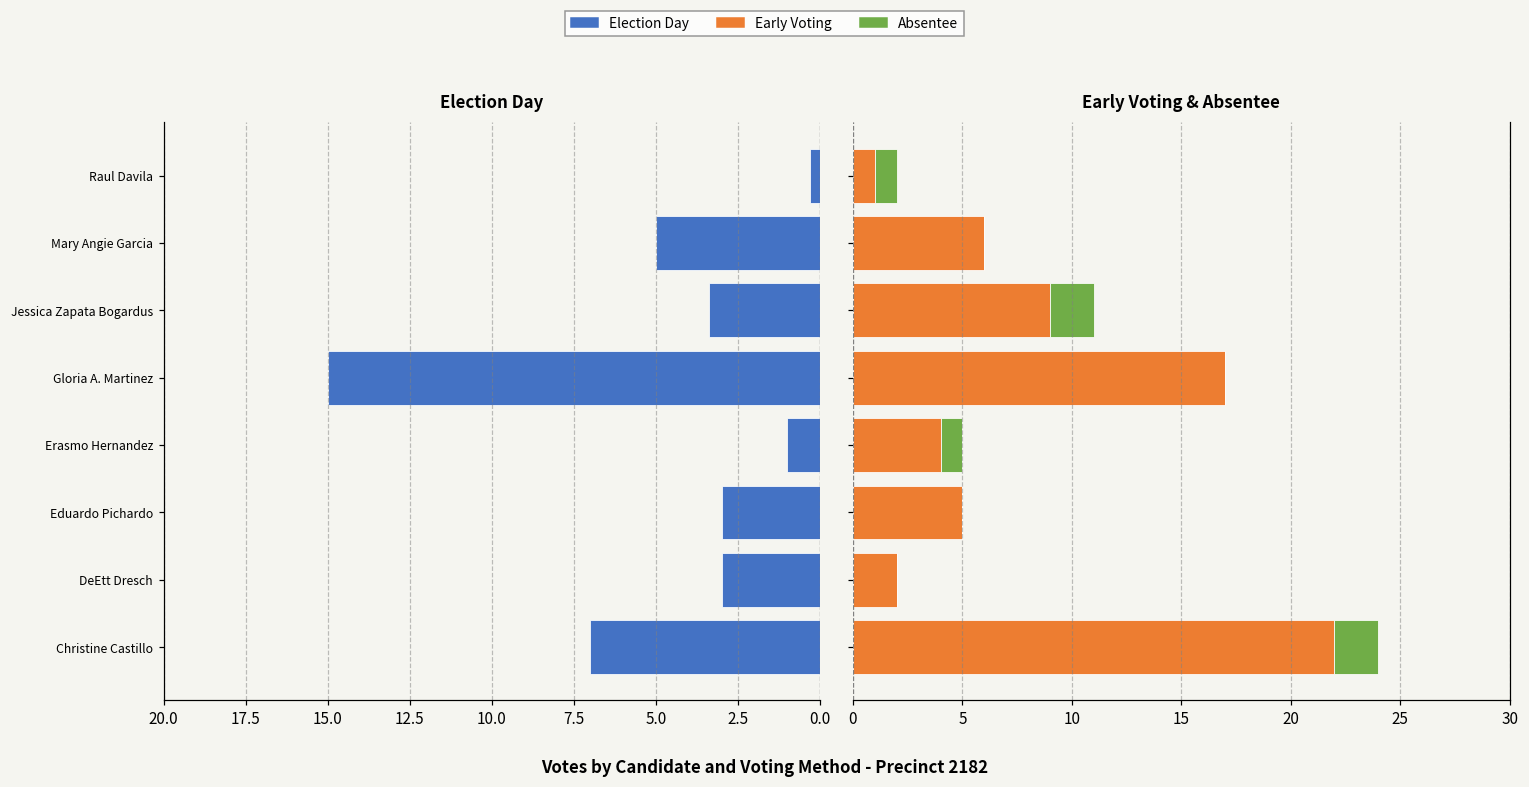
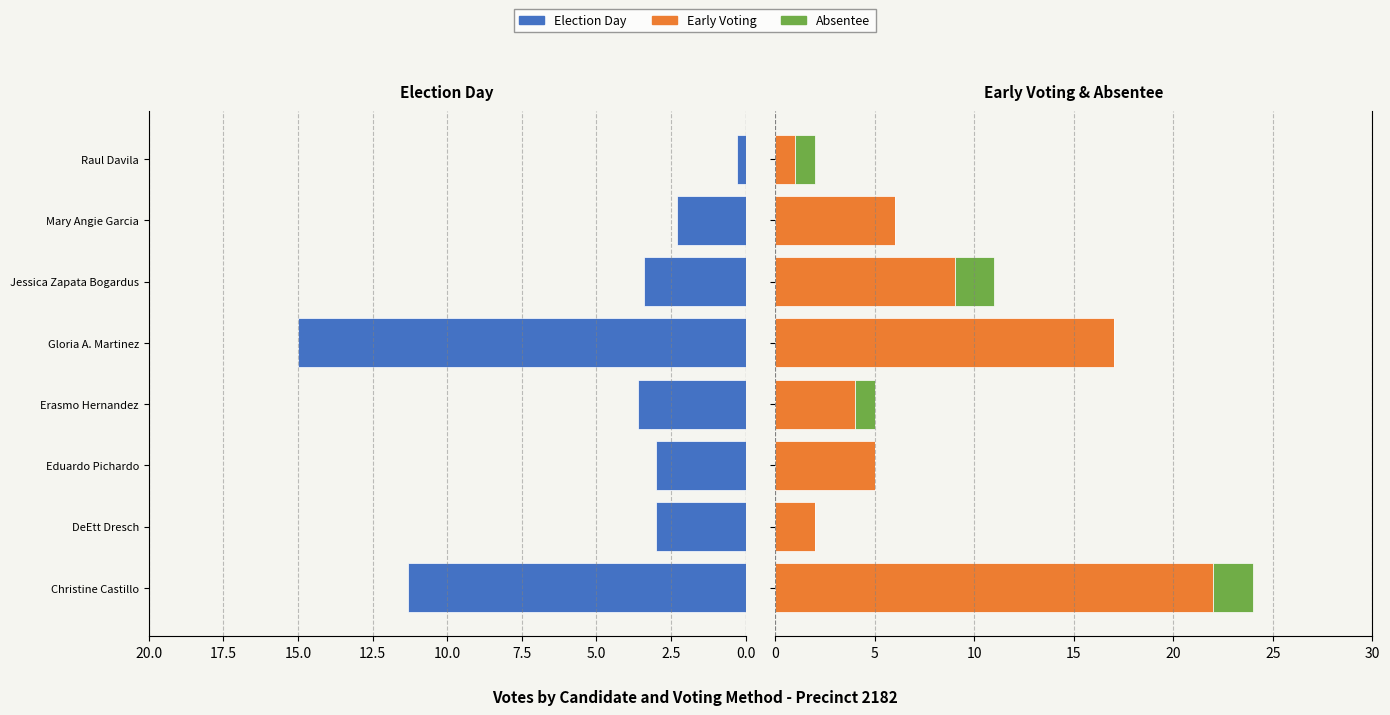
  {
    "Election Day": {
      "Raul Davila": 0.3,
-     "Mary Angie Garcia": 5.0,
+     "Mary Angie Garcia": 2.3,
      "Jessica Zapata Bogardus": 3.4,
      "Gloria A. Martinez": 15.0,
-     "Erasmo Hernandez": 1.0,
+     "Erasmo Hernandez": 3.6,
      "Eduardo Pichardo": 3.0,
      "DeEtt Dresch": 3.0,
-     "Christine Castillo": 7.0
+     "Christine Castillo": 11.3
    }
  }
